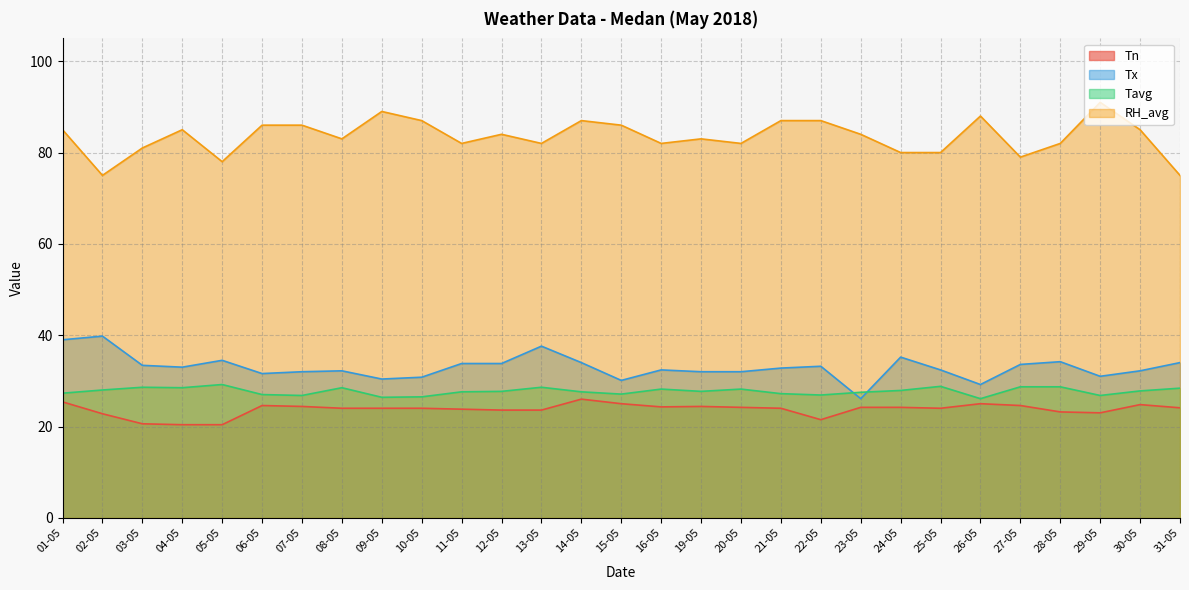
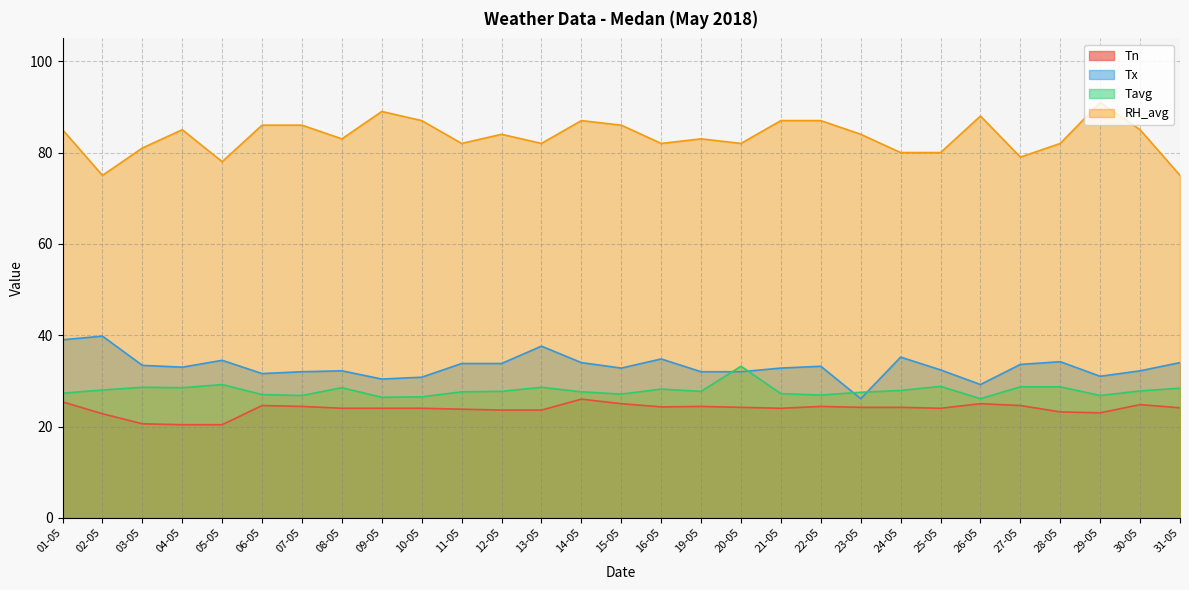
  {
    "Tn": {
      "01-05": 25,
      "02-05": 23,
      "03-05": 21,
      "04-05": 20,
      "05-05": 20,
      "06-05": 25,
      "07-05": 24,
      "08-05": 24,
      "09-05": 24,
      "10-05": 24,
      "11-05": 24,
      "12-05": 24,
      "13-05": 24,
      "14-05": 26,
      "15-05": 25,
      "16-05": 24,
      "19-05": 24,
      "20-05": 24,
      "21-05": 24,
-     "22-05": 22,
+     "22-05": 24,
      "23-05": 24,
      "24-05": 24,
      "25-05": 24,
      "26-05": 25,
      "27-05": 25,
      "28-05": 23,
      "29-05": 23,
      "30-05": 25,
      "31-05": 24
    },
    "Tx": {
      "01-05": 39,
      "02-05": 40,
      "03-05": 33,
      "04-05": 33,
      "05-05": 35,
      "06-05": 32,
      "07-05": 32,
      "08-05": 32,
      "09-05": 30,
      "10-05": 31,
      "11-05": 34,
      "12-05": 34,
      "13-05": 38,
      "14-05": 34,
-     "15-05": 30,
-     "16-05": 32,
+     "15-05": 33,
+     "16-05": 35,
      "19-05": 32,
      "20-05": 32,
      "21-05": 33,
      "22-05": 33,
      "23-05": 26,
      "24-05": 35,
      "25-05": 32,
      "26-05": 29,
      "27-05": 34,
      "28-05": 34,
      "29-05": 31,
      "30-05": 32,
      "31-05": 34
    },
    "Tavg": {
      "01-05": 27,
      "02-05": 28,
      "03-05": 29,
      "04-05": 29,
      "05-05": 29,
      "06-05": 27,
      "07-05": 27,
      "08-05": 29,
      "09-05": 26,
      "10-05": 27,
      "11-05": 28,
      "12-05": 28,
      "13-05": 29,
      "14-05": 28,
      "15-05": 27,
      "16-05": 28,
      "19-05": 28,
-     "20-05": 28,
+     "20-05": 33,
      "21-05": 27,
      "22-05": 27,
      "23-05": 28,
      "24-05": 28,
      "25-05": 29,
      "26-05": 26,
      "27-05": 29,
      "28-05": 29,
      "29-05": 27,
      "30-05": 28,
      "31-05": 28
    },
    "RH_avg": {
      "01-05": 85,
      "02-05": 75,
      "03-05": 81,
      "04-05": 85,
      "05-05": 78,
      "06-05": 86,
      "07-05": 86,
      "08-05": 83,
      "09-05": 89,
      "10-05": 87,
      "11-05": 82,
      "12-05": 84,
      "13-05": 82,
      "14-05": 87,
      "15-05": 86,
      "16-05": 82,
      "19-05": 83,
      "20-05": 82,
      "21-05": 87,
      "22-05": 87,
      "23-05": 84,
      "24-05": 80,
      "25-05": 80,
      "26-05": 88,
      "27-05": 79,
      "28-05": 82,
      "30-05": 85,
      "31-05": 75
    }
  }
